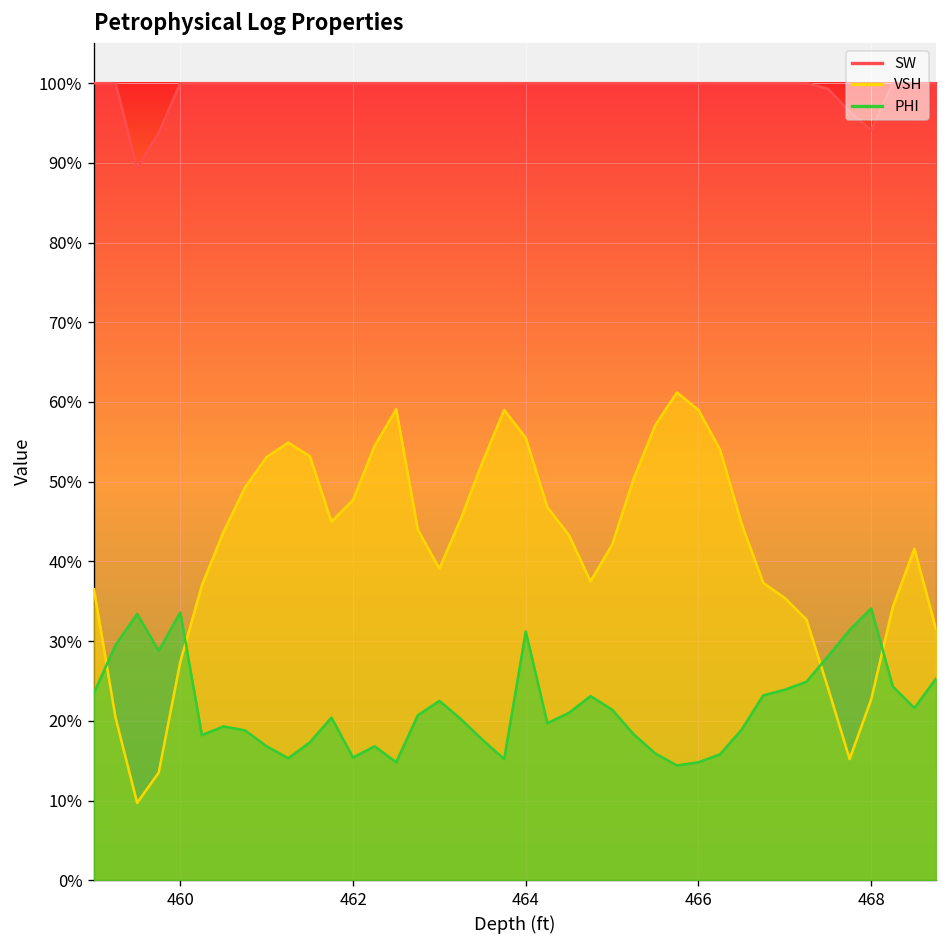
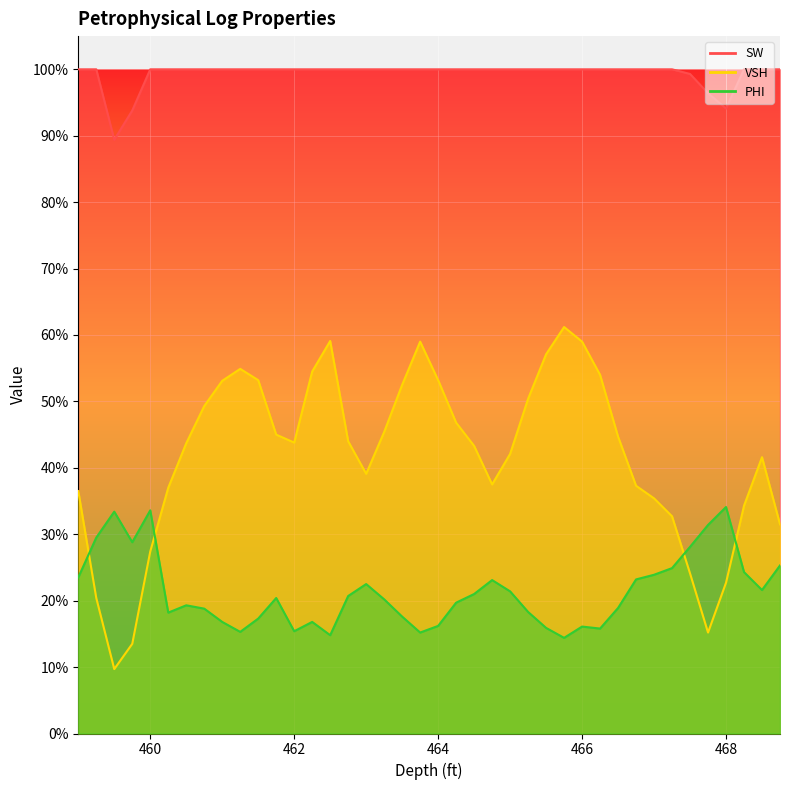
  {
    "SW": {
      "460": "100%",
      "462": "100%",
      "464": "100%",
      "466": "100%",
      "468": "94%"
    },
    "VSH": {
      "460": "27%",
-     "462": "48%",
-     "464": "56%",
+     "462": "44%",
+     "464": "53%",
      "466": "59%",
      "468": "23%"
    },
    "PHI": {
      "460": "34%",
      "462": "15%",
-     "464": "31%",
-     "466": "15%",
+     "464": "16%",
+     "466": "16%",
      "468": "34%"
    }
  }
